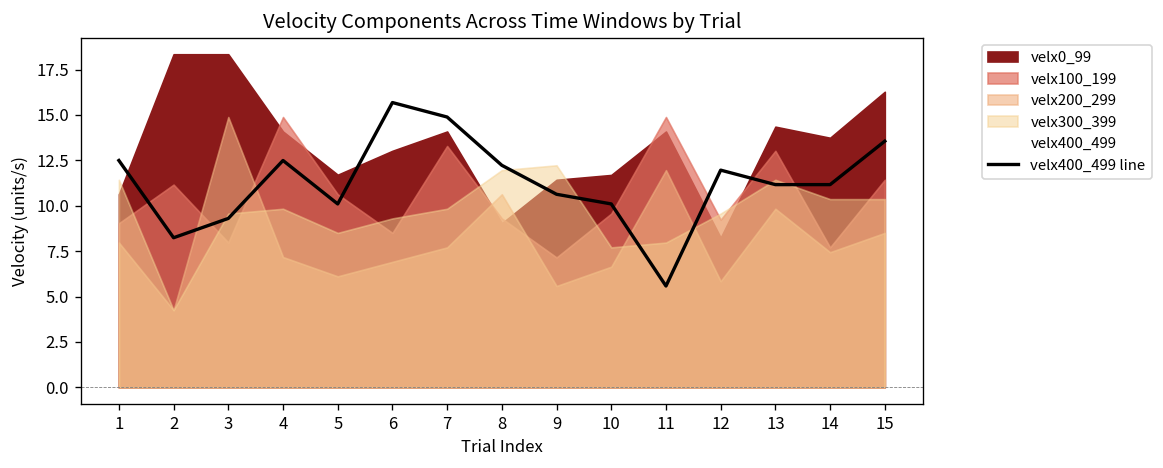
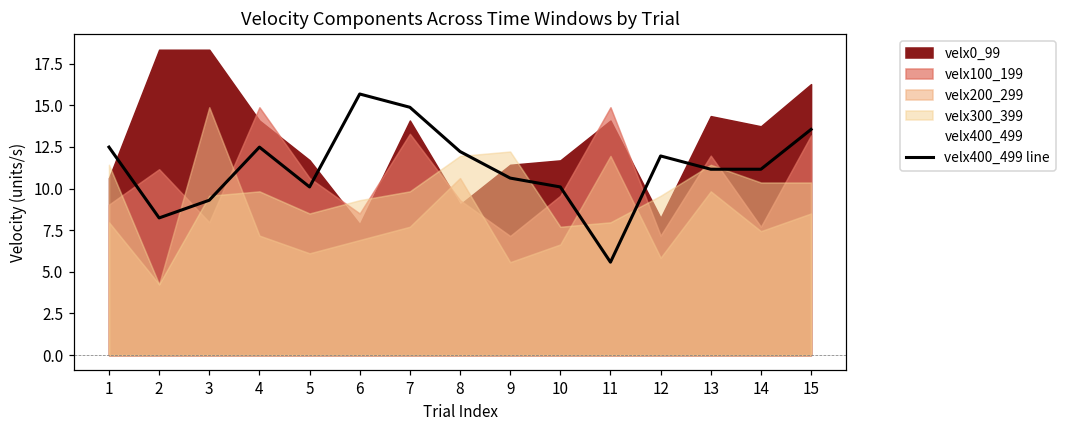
  {
    "velx0_99": {
      "1": 10.6,
      "2": 18.3,
      "3": 18.3,
      "4": 14.1,
      "5": 11.7,
-     "6": 13.0,
+     "6": 7.9,
      "7": 14.1,
      "8": 9.0,
      "9": 11.4,
      "10": 11.7,
      "11": 14.1,
      "12": 8.2,
      "13": 14.4,
      "14": 13.7,
      "15": 16.3
    },
    "velx100_199": {
      "1": 9.0,
      "2": 11.2,
      "3": 8.0,
      "4": 14.9,
      "5": 10.6,
      "6": 8.5,
      "7": 13.3,
      "8": 9.3,
      "9": 7.2,
      "10": 9.6,
      "11": 14.9,
-     "12": 9.2,
-     "13": 13.0,
+     "12": 7.2,
+     "13": 12.0,
      "14": 7.7,
-     "15": 11.4
+     "15": 13.2
    }
  }
